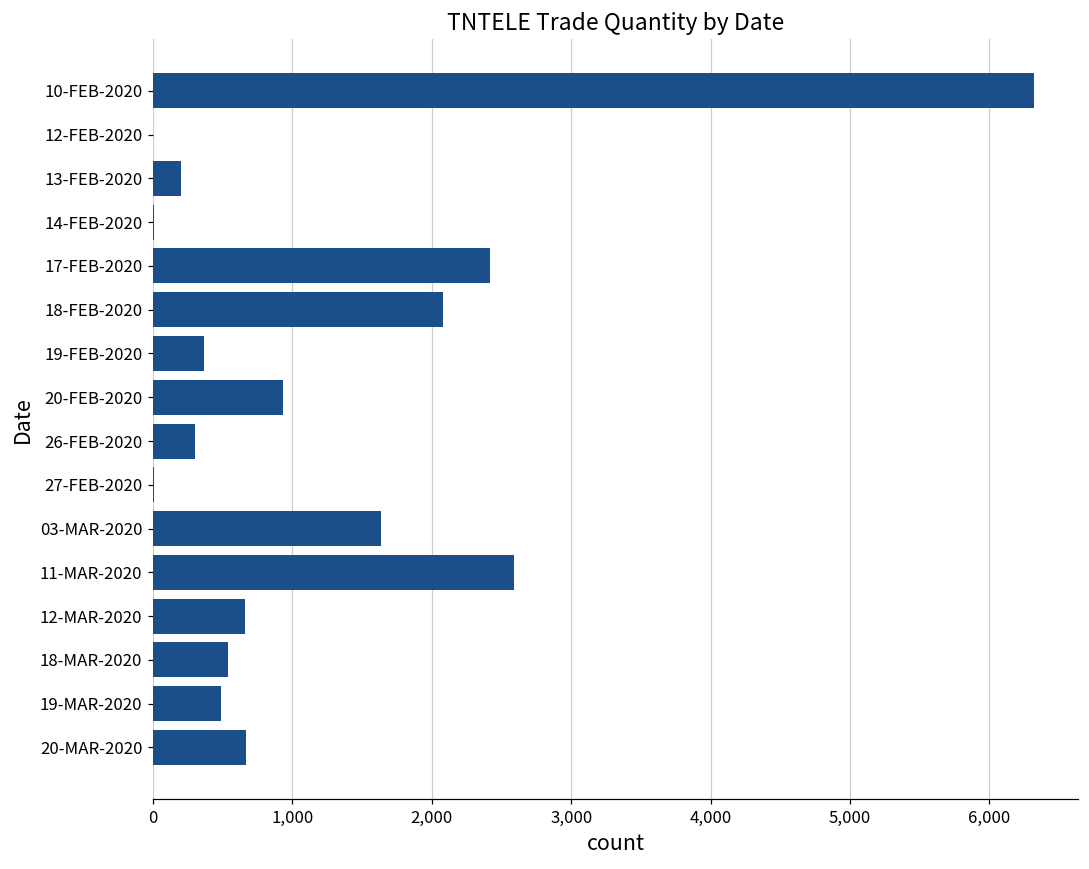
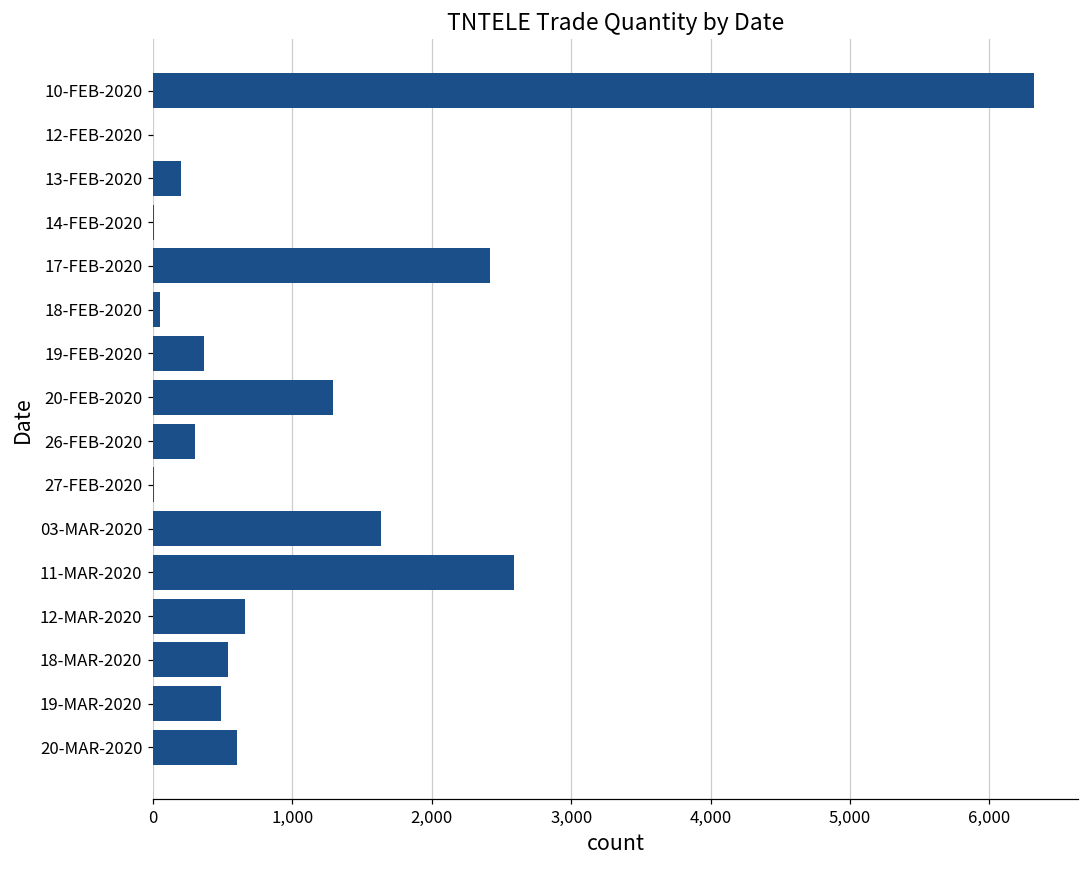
  {
    "10-FEB-2020": "6,320",
    "13-FEB-2020": "200",
    "17-FEB-2020": "2,420",
-   "18-FEB-2020": "2,080",
+   "18-FEB-2020": "50",
    "19-FEB-2020": "360",
-   "20-FEB-2020": "930",
+   "20-FEB-2020": "1,290",
    "26-FEB-2020": "300",
    "03-MAR-2020": "1,630",
    "11-MAR-2020": "2,590",
    "12-MAR-2020": "660",
    "18-MAR-2020": "540",
    "19-MAR-2020": "490",
-   "20-MAR-2020": "670"
+   "20-MAR-2020": "600"
  }
